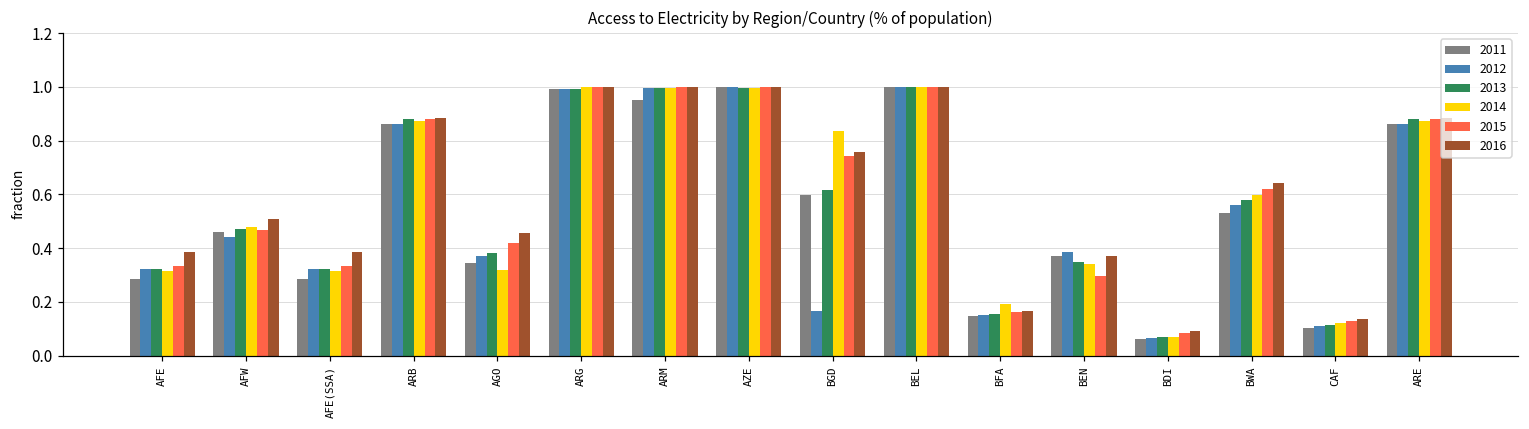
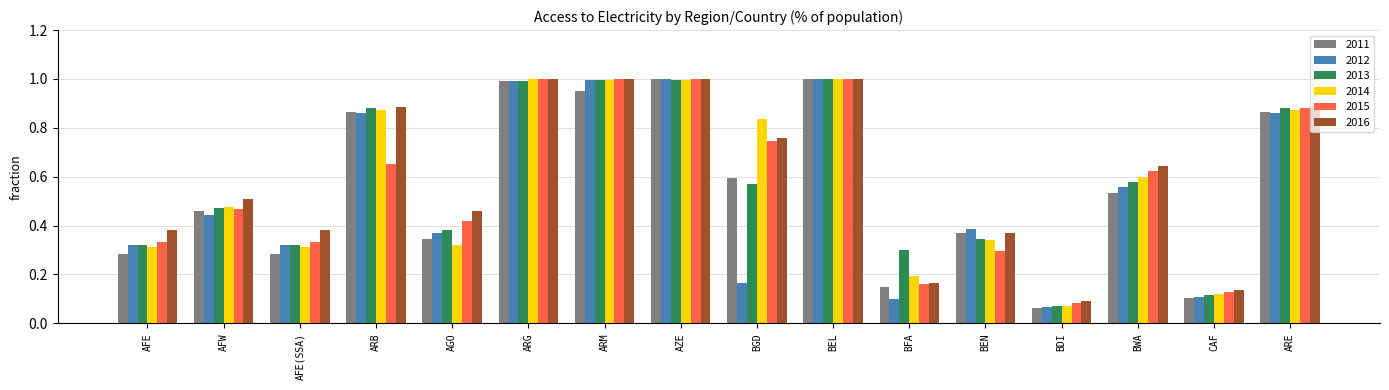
  {
    "2011": {
      "AFE": 0.28,
      "AFW": 0.46,
      "AFE(SSA)": 0.28,
      "ARB": 0.86,
      "AGO": 0.35,
      "ARG": 0.99,
      "ARM": 0.95,
      "AZE": 1.00,
      "BGD": 0.60,
      "BEL": 1.00,
      "BFA": 0.15,
      "BEN": 0.37,
      "BDI": 0.06,
      "BWA": 0.53,
      "CAF": 0.10,
      "ARE": 0.86
    },
    "2012": {
      "AFE": 0.32,
      "AFW": 0.44,
      "AFE(SSA)": 0.32,
      "ARB": 0.86,
      "AGO": 0.37,
      "ARG": 0.99,
      "ARM": 1.00,
      "AZE": 1.00,
      "BGD": 0.17,
      "BEL": 1.00,
-     "BFA": 0.15,
+     "BFA": 0.10,
      "BEN": 0.38,
      "BDI": 0.07,
      "BWA": 0.56,
      "CAF": 0.11,
      "ARE": 0.86
    },
    "2013": {
      "AFE": 0.32,
      "AFW": 0.47,
      "AFE(SSA)": 0.32,
      "ARB": 0.88,
      "AGO": 0.38,
      "ARG": 0.99,
      "ARM": 0.99,
      "AZE": 0.99,
-     "BGD": 0.62,
+     "BGD": 0.57,
      "BEL": 1.00,
-     "BFA": 0.15,
+     "BFA": 0.30,
      "BEN": 0.35,
      "BDI": 0.07,
      "BWA": 0.58,
      "CAF": 0.11,
      "ARE": 0.88
    },
    "2014": {
      "AFE": 0.31,
      "AFW": 0.48,
      "AFE(SSA)": 0.31,
      "ARB": 0.87,
      "AGO": 0.32,
      "ARG": 1.00,
      "ARM": 1.00,
      "AZE": 1.00,
      "BGD": 0.84,
      "BEL": 1.00,
      "BFA": 0.19,
      "BEN": 0.34,
      "BDI": 0.07,
      "BWA": 0.60,
      "CAF": 0.12,
      "ARE": 0.87
    },
    "2015": {
      "AFE": 0.33,
      "AFW": 0.47,
      "AFE(SSA)": 0.33,
-     "ARB": 0.88,
+     "ARB": 0.65,
      "AGO": 0.42,
      "ARG": 1.00,
      "ARM": 1.00,
      "AZE": 1.00,
      "BGD": 0.74,
      "BEL": 1.00,
      "BFA": 0.16,
      "BEN": 0.30,
      "BDI": 0.08,
      "BWA": 0.62,
      "CAF": 0.13,
      "ARE": 0.88
    },
    "2016": {
      "AFE": 0.38,
      "AFW": 0.51,
      "AFE(SSA)": 0.38,
      "ARB": 0.89,
      "AGO": 0.46,
      "ARG": 1.00,
      "ARM": 1.00,
      "AZE": 1.00,
      "BGD": 0.76,
      "BEL": 1.00,
      "BFA": 0.17,
      "BEN": 0.37,
      "BDI": 0.09,
      "BWA": 0.64,
      "CAF": 0.13
    }
  }
